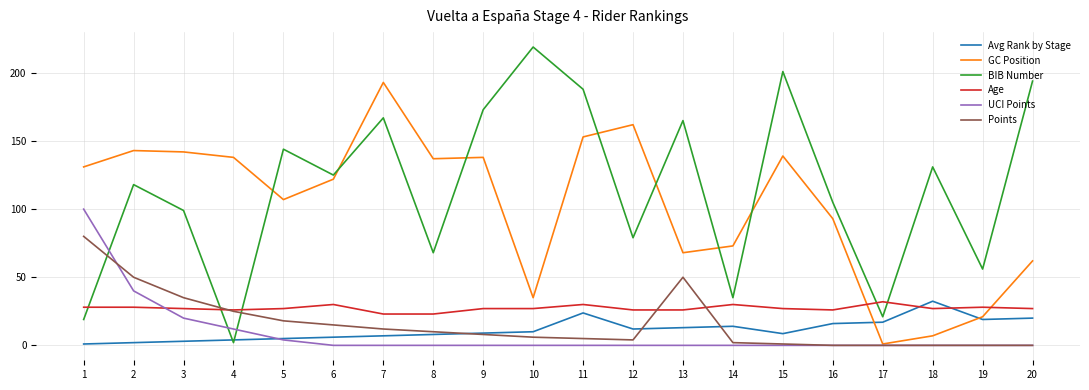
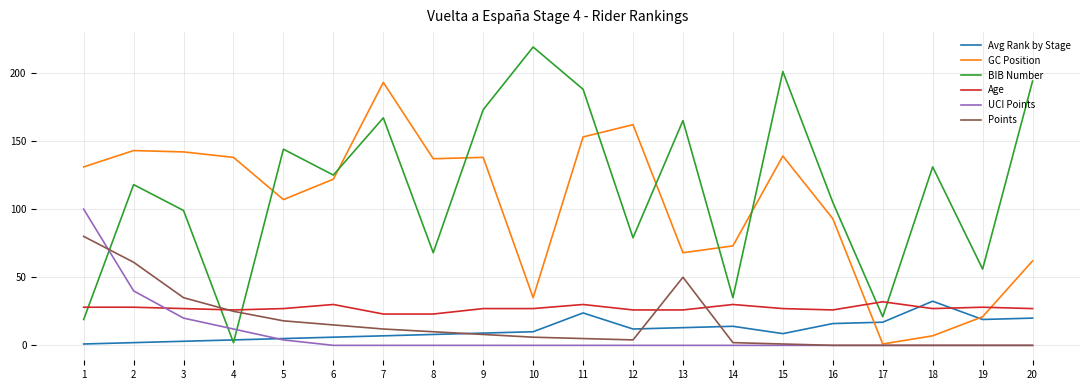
  {
    "Avg Rank by Stage": {
      "1": 1,
      "2": 2,
      "3": 3,
      "4": 4,
      "6": 6,
      "7": 7,
      "8": 8,
      "10": 10,
      "11": 24,
      "12": 12,
      "13": 13,
      "14": 14,
      "15": 9,
      "16": 16,
      "17": 17,
      "18": 32,
      "19": 19,
      "20": 20
    },
    "GC Position": {
      "1": 131,
      "2": 143,
      "3": 142,
      "4": 138,
      "5": 107,
      "6": 122,
      "7": 193,
      "8": 137,
      "9": 138,
      "10": 35,
      "11": 153,
      "12": 162,
      "13": 68,
      "14": 73,
      "15": 139,
      "16": 93,
      "18": 7,
      "19": 21,
      "20": 62
    },
    "BIB Number": {
      "1": 19,
      "2": 118,
      "3": 99,
      "4": 2,
      "5": 144,
      "6": 125,
      "7": 167,
      "8": 68,
      "9": 173,
      "10": 219,
      "11": 188,
      "12": 79,
      "13": 165,
      "14": 35,
      "15": 201,
      "16": 105,
      "17": 21,
      "18": 131,
      "19": 56,
      "20": 194
    },
    "Age": {
      "1": 28,
      "2": 28,
      "3": 27,
      "5": 27,
      "6": 30,
      "7": 23,
      "8": 23,
      "9": 27,
      "10": 27,
      "11": 30,
      "12": 26,
      "13": 26,
      "14": 30,
      "15": 27,
      "16": 26,
      "17": 32,
      "18": 27,
      "19": 28,
      "20": 27
    },
    "UCI Points": {
      "1": 100,
      "2": 40,
      "3": 20,
      "4": 12,
      "6": 0,
      "7": 0,
      "8": 0,
      "9": 0,
      "10": 0,
      "11": 0,
      "12": 0,
      "13": 0,
      "14": 0
    },
    "Points": {
      "1": 80,
-     "2": 50,
+     "2": 61,
      "3": 35,
      "5": 18,
      "6": 15,
      "7": 12,
      "8": 10,
      "10": 6,
      "11": 5,
      "12": 4,
      "13": 50,
      "14": 2
    }
  }
